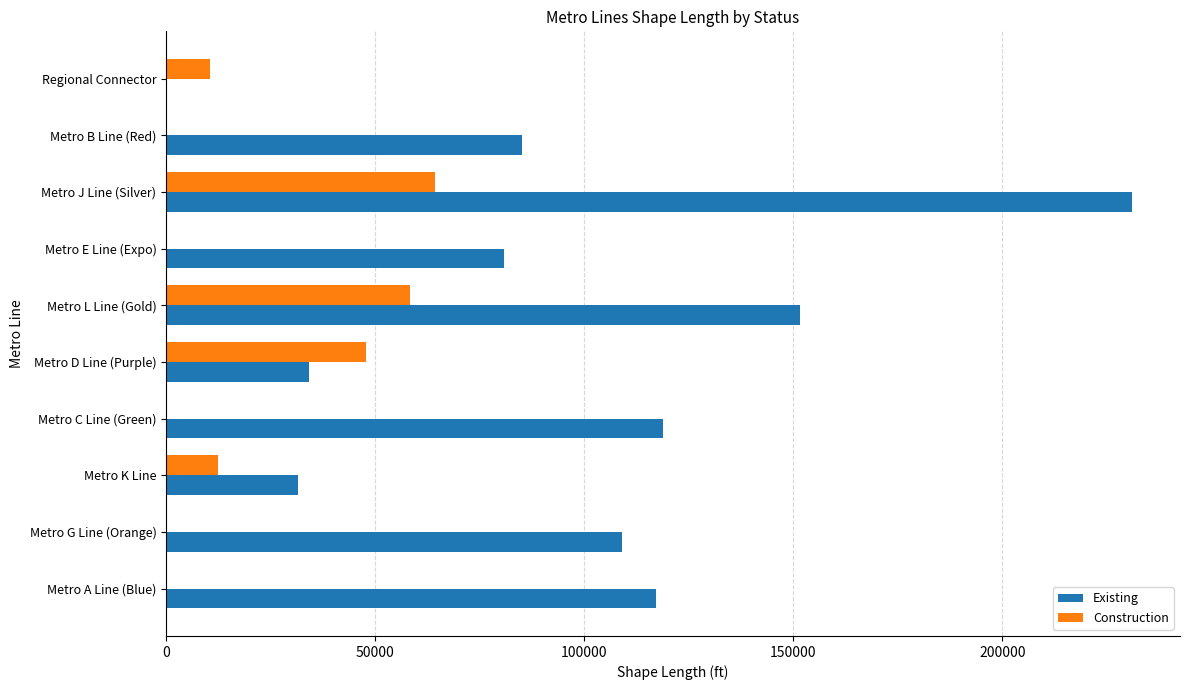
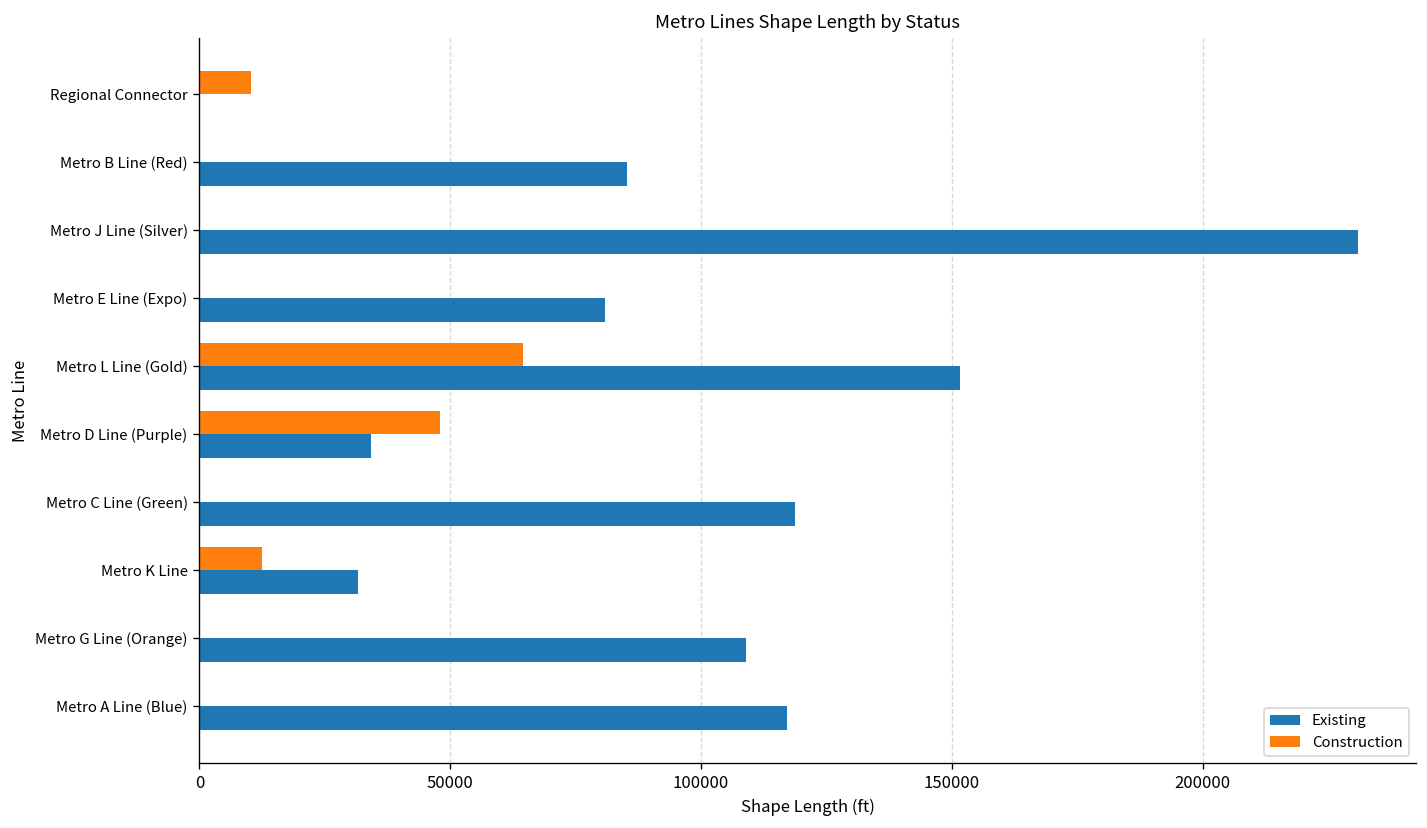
  {
    "Existing": {
      "Regional Connector": 0,
      "Metro B Line (Red)": 85000,
      "Metro J Line (Silver)": 231000,
      "Metro E Line (Expo)": 81000,
      "Metro L Line (Gold)": 152000,
      "Metro D Line (Purple)": 34000,
      "Metro C Line (Green)": 119000,
      "Metro K Line": 32000,
      "Metro G Line (Orange)": 109000,
      "Metro A Line (Blue)": 117000
    },
    "Construction": {
      "Regional Connector": 10000,
      "Metro B Line (Red)": 0,
-     "Metro J Line (Silver)": 64000,
+     "Metro J Line (Silver)": 0,
      "Metro E Line (Expo)": 0,
-     "Metro L Line (Gold)": 58000,
+     "Metro L Line (Gold)": 65000,
      "Metro D Line (Purple)": 48000,
      "Metro C Line (Green)": 0,
      "Metro K Line": 12000,
      "Metro G Line (Orange)": 0,
      "Metro A Line (Blue)": 0
    }
  }
